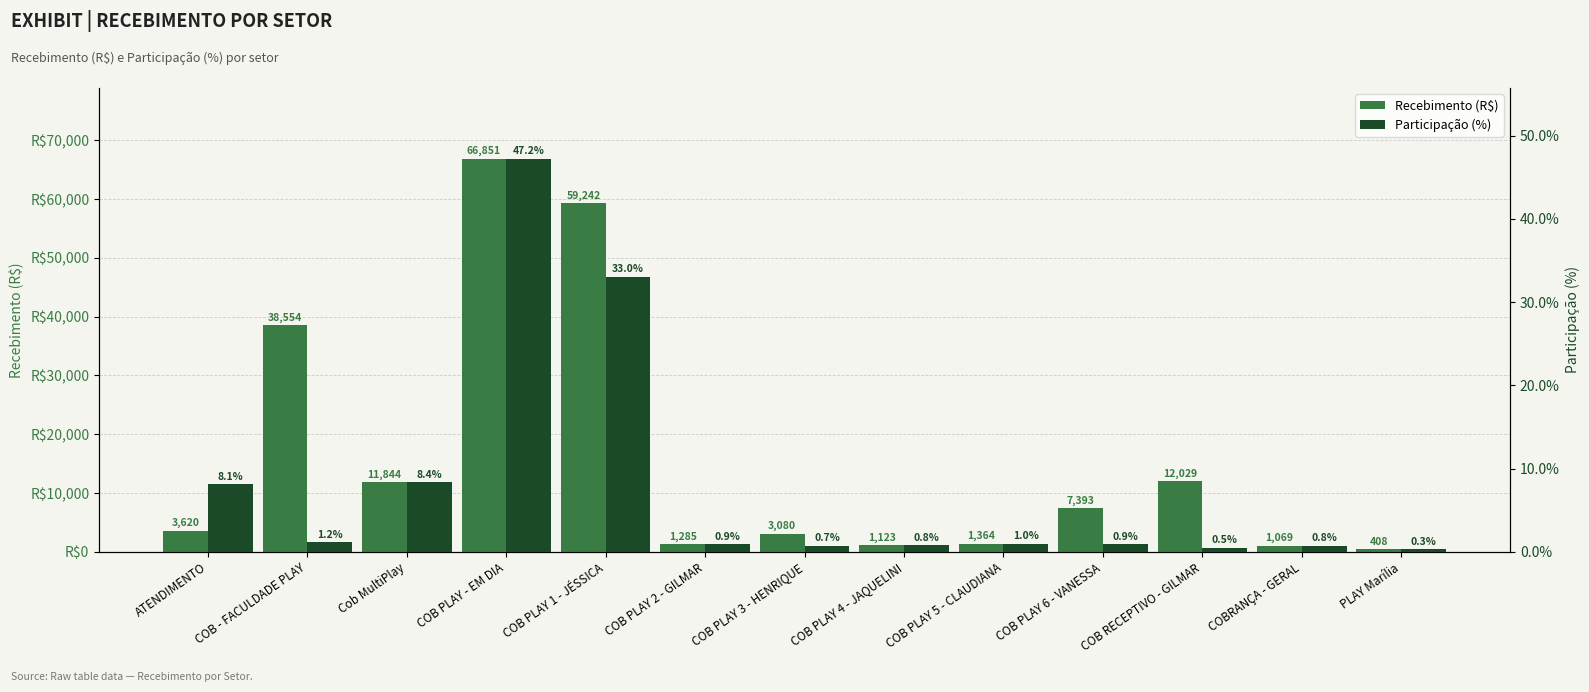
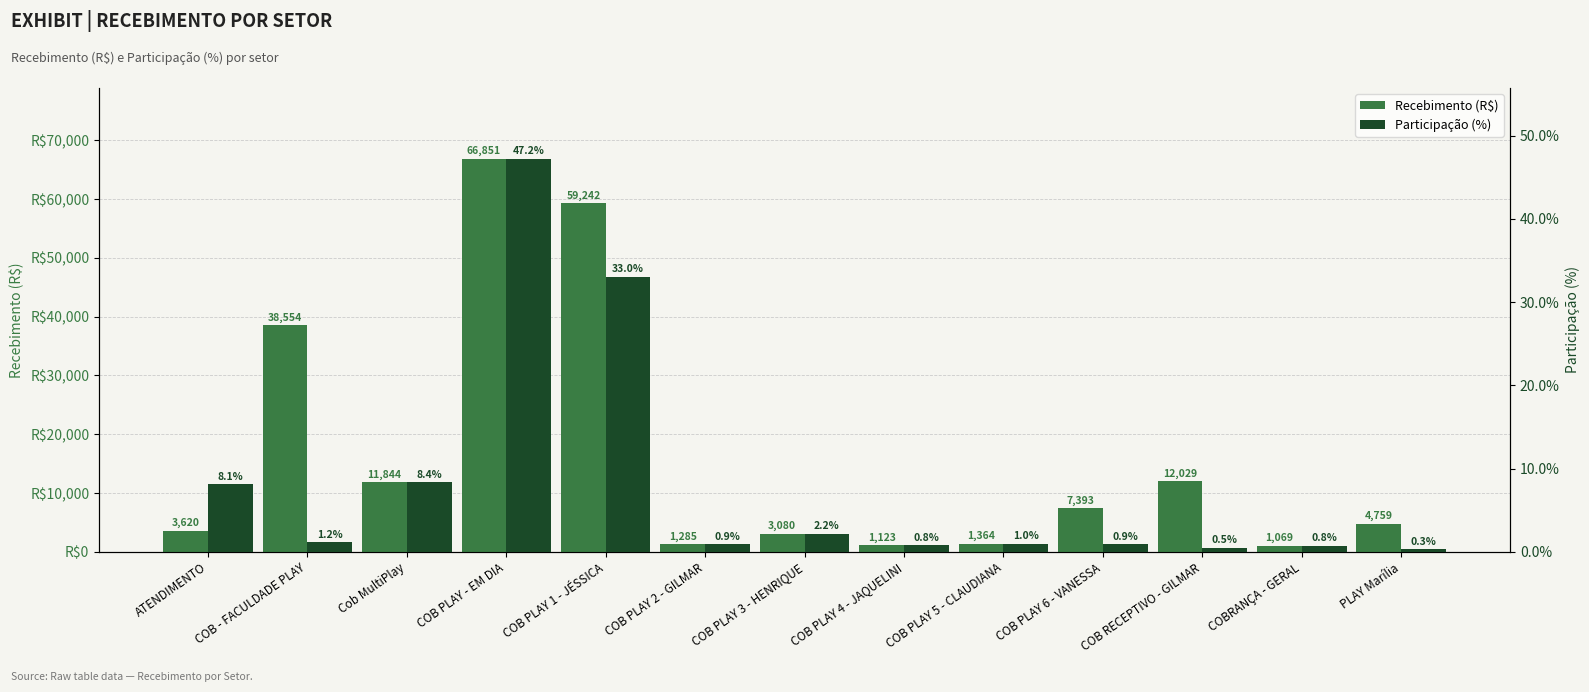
  {
    "Recebimento (R$)": {
      "ATENDIMENTO": "3,620",
      "COB - FACULDADE PLAY": "38,554",
      "Cob MultiPlay": "11,844",
      "COB PLAY - EM DIA": "66,851",
      "COB PLAY 1 - JÉSSICA": "59,242",
      "COB PLAY 2 - GILMAR": "1,285",
      "COB PLAY 3 - HENRIQUE": "3,080",
      "COB PLAY 4 - JAQUELINI": "1,123",
      "COB PLAY 5 - CLAUDIANA": "1,364",
      "COB PLAY 6 - VANESSA": "7,393",
      "COB RECEPTIVO - GILMAR": "12,029",
      "COBRANÇA - GERAL": "1,069",
-     "PLAY Marília": "408"
+     "PLAY Marília": "4,759"
    },
    "Participação (%)": {
      "ATENDIMENTO": "8.1%",
      "COB - FACULDADE PLAY": "1.2%",
      "Cob MultiPlay": "8.4%",
      "COB PLAY - EM DIA": "47.2%",
      "COB PLAY 1 - JÉSSICA": "33.0%",
      "COB PLAY 2 - GILMAR": "0.9%",
-     "COB PLAY 3 - HENRIQUE": "0.7%",
+     "COB PLAY 3 - HENRIQUE": "2.2%",
      "COB PLAY 4 - JAQUELINI": "0.8%",
      "COB PLAY 5 - CLAUDIANA": "1.0%",
      "COB PLAY 6 - VANESSA": "0.9%",
      "COB RECEPTIVO - GILMAR": "0.5%",
      "COBRANÇA - GERAL": "0.8%",
      "PLAY Marília": "0.3%"
    }
  }
